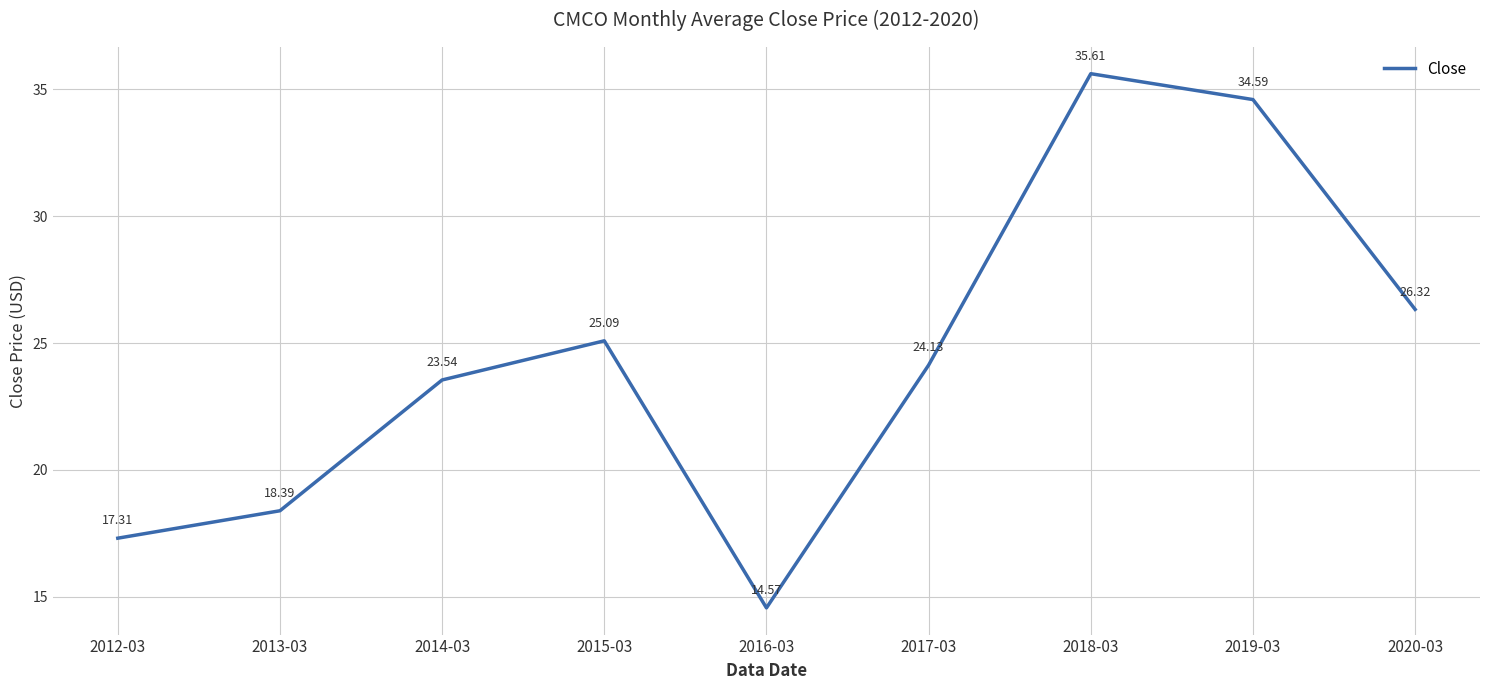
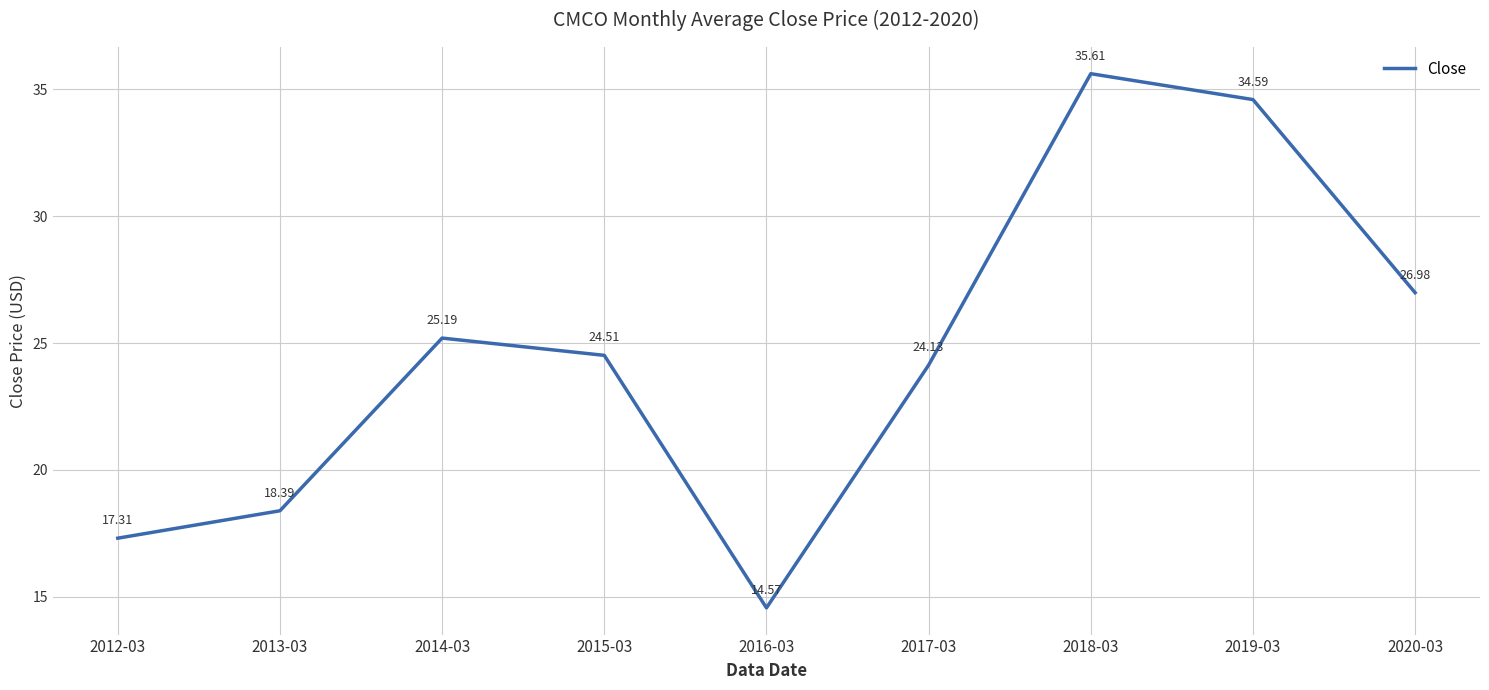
  {
    "2012-03": 17.31,
    "2013-03": 18.39,
-   "2014-03": 23.54,
-   "2015-03": 25.09,
+   "2014-03": 25.19,
+   "2015-03": 24.51,
    "2016-03": 14.57,
    "2017-03": 24.13,
    "2018-03": 35.61,
    "2019-03": 34.59,
-   "2020-03": 26.32
+   "2020-03": 26.98
  }
